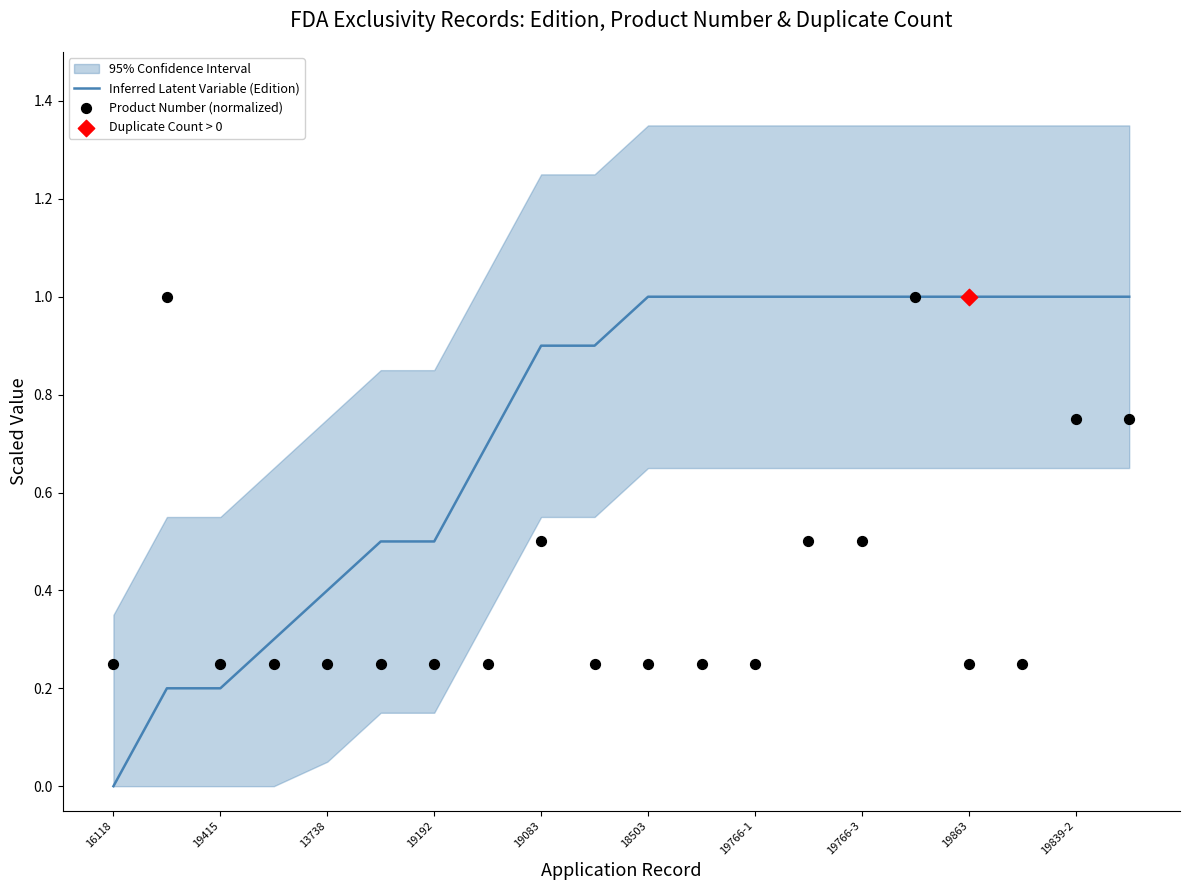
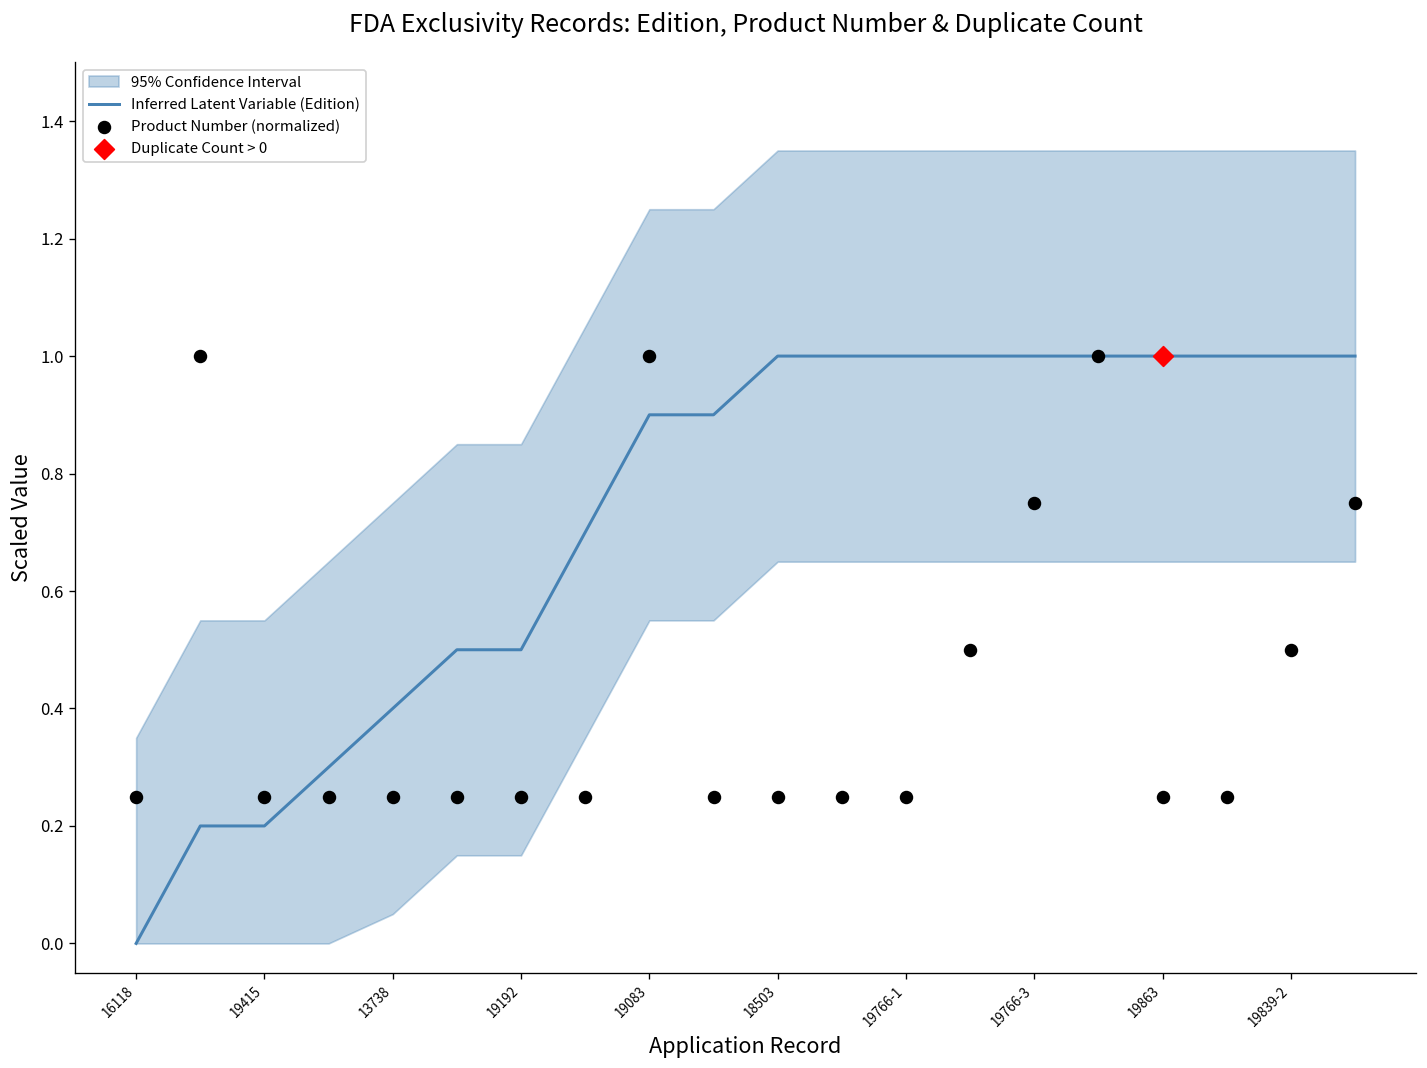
  {
    "Product Number (normalized)": {
-     "19083": 0.50,
-     "19766-3": 0.50,
-     "19839-2": 0.75
+     "19083": 1.00,
+     "19766-3": 0.75,
+     "19839-2": 0.50
    }
  }
